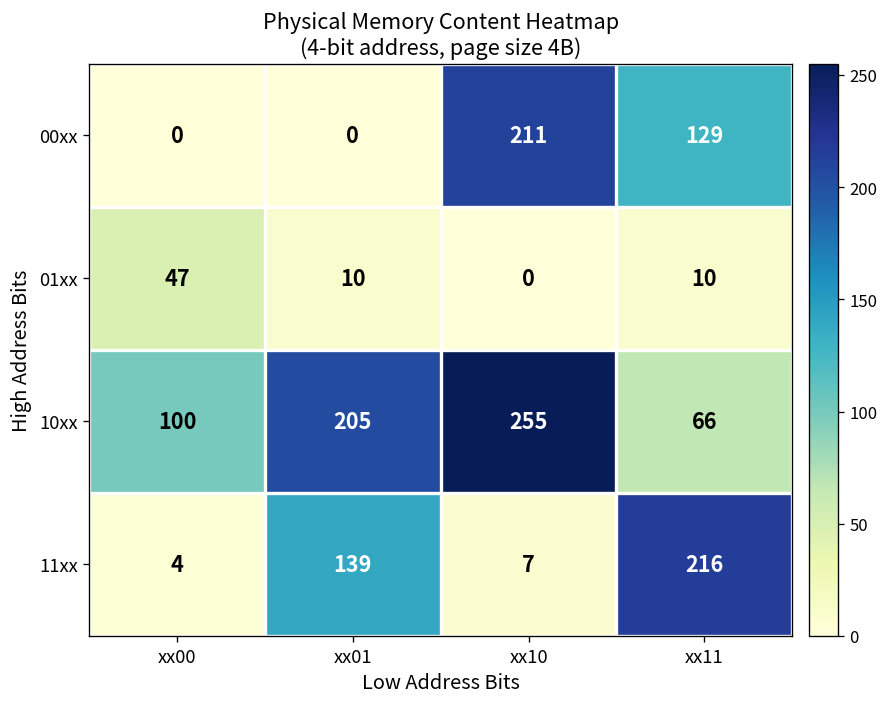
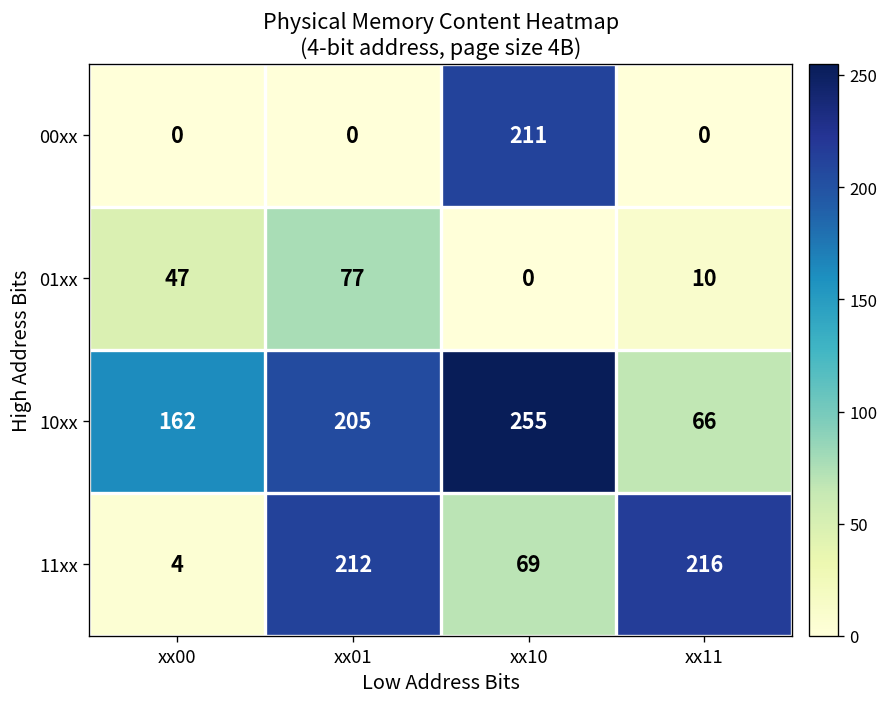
  {
    "00xx": {
      "xx00": 0,
      "xx01": 0,
      "xx10": 211,
-     "xx11": 129
+     "xx11": 0
    },
    "01xx": {
      "xx00": 47,
-     "xx01": 10,
+     "xx01": 77,
      "xx10": 0,
      "xx11": 10
    },
    "10xx": {
-     "xx00": 100,
+     "xx00": 162,
      "xx01": 205,
      "xx10": 255,
      "xx11": 66
    },
    "11xx": {
      "xx00": 4,
-     "xx01": 139,
-     "xx10": 7,
+     "xx01": 212,
+     "xx10": 69,
      "xx11": 216
    }
  }
